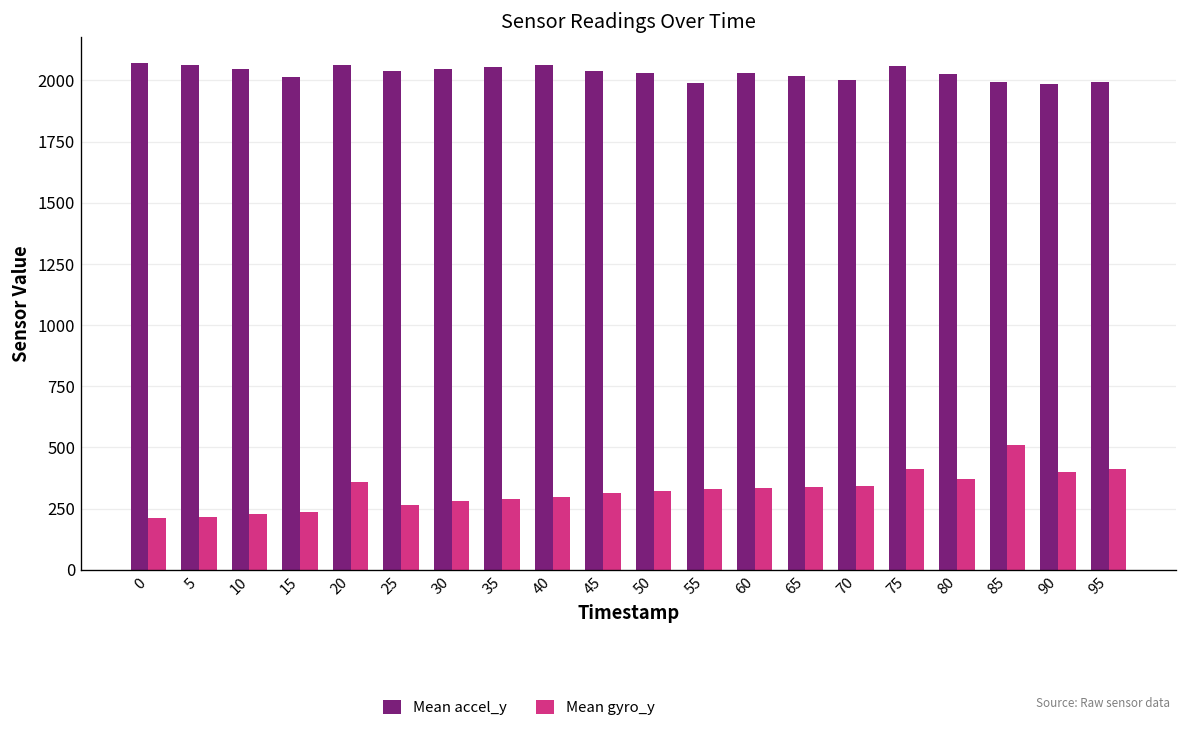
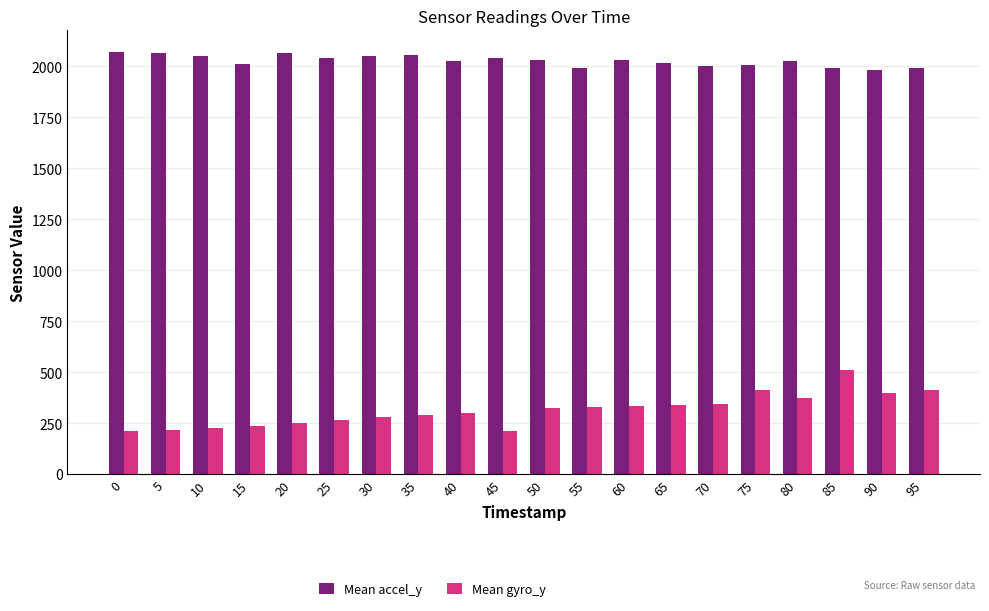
  {
    "Mean accel_y": {
      "0": 2070,
      "5": 2060,
      "10": 2050,
      "15": 2010,
      "20": 2060,
      "25": 2040,
      "30": 2050,
      "35": 2060,
-     "40": 2060,
+     "40": 2020,
      "45": 2040,
      "50": 2030,
      "55": 1990,
      "60": 2030,
      "65": 2020,
      "70": 2000,
-     "75": 2060,
+     "75": 2010,
      "80": 2020,
      "85": 1990,
      "90": 1980,
      "95": 1990
    },
    "Mean gyro_y": {
      "0": 210,
      "5": 220,
      "10": 230,
      "15": 240,
-     "20": 360,
+     "20": 250,
      "25": 270,
      "30": 280,
      "35": 290,
      "40": 300,
-     "45": 310,
+     "45": 210,
      "50": 320,
      "55": 330,
      "60": 330,
      "65": 340,
      "70": 340,
      "75": 410,
      "80": 370,
      "85": 510,
      "90": 400,
      "95": 410
    }
  }
